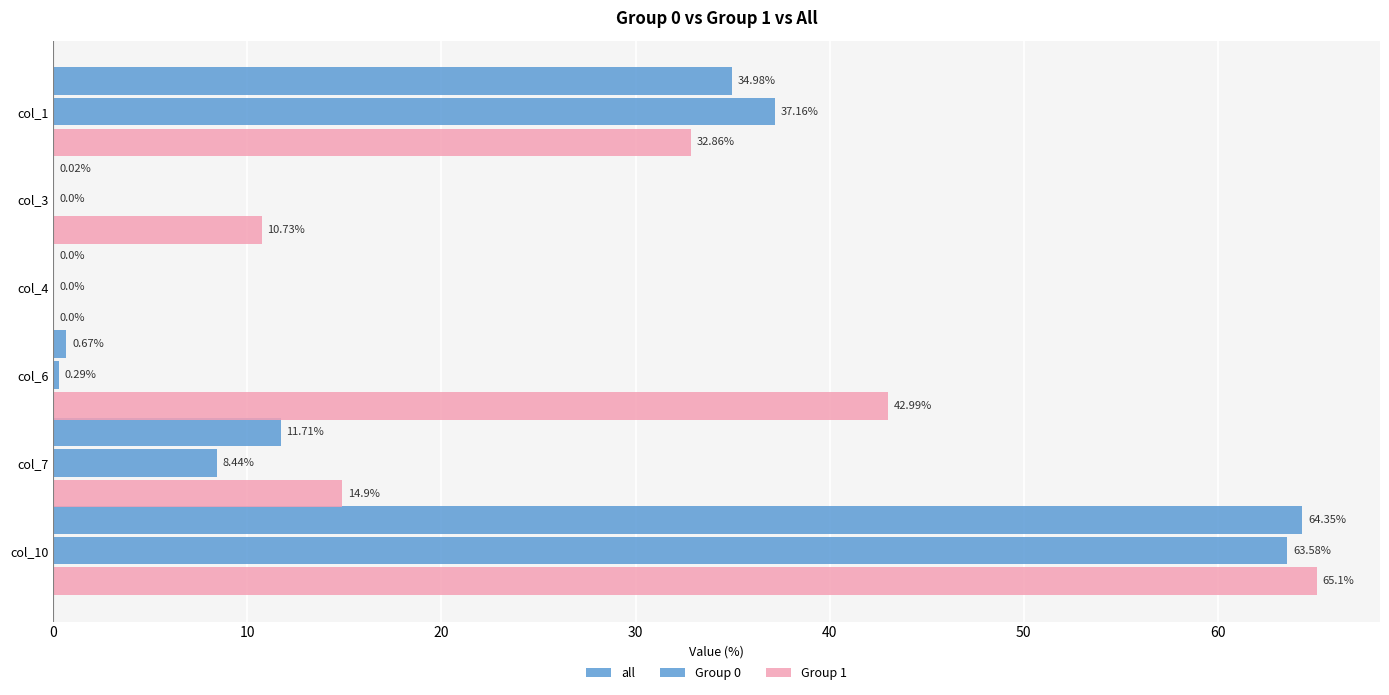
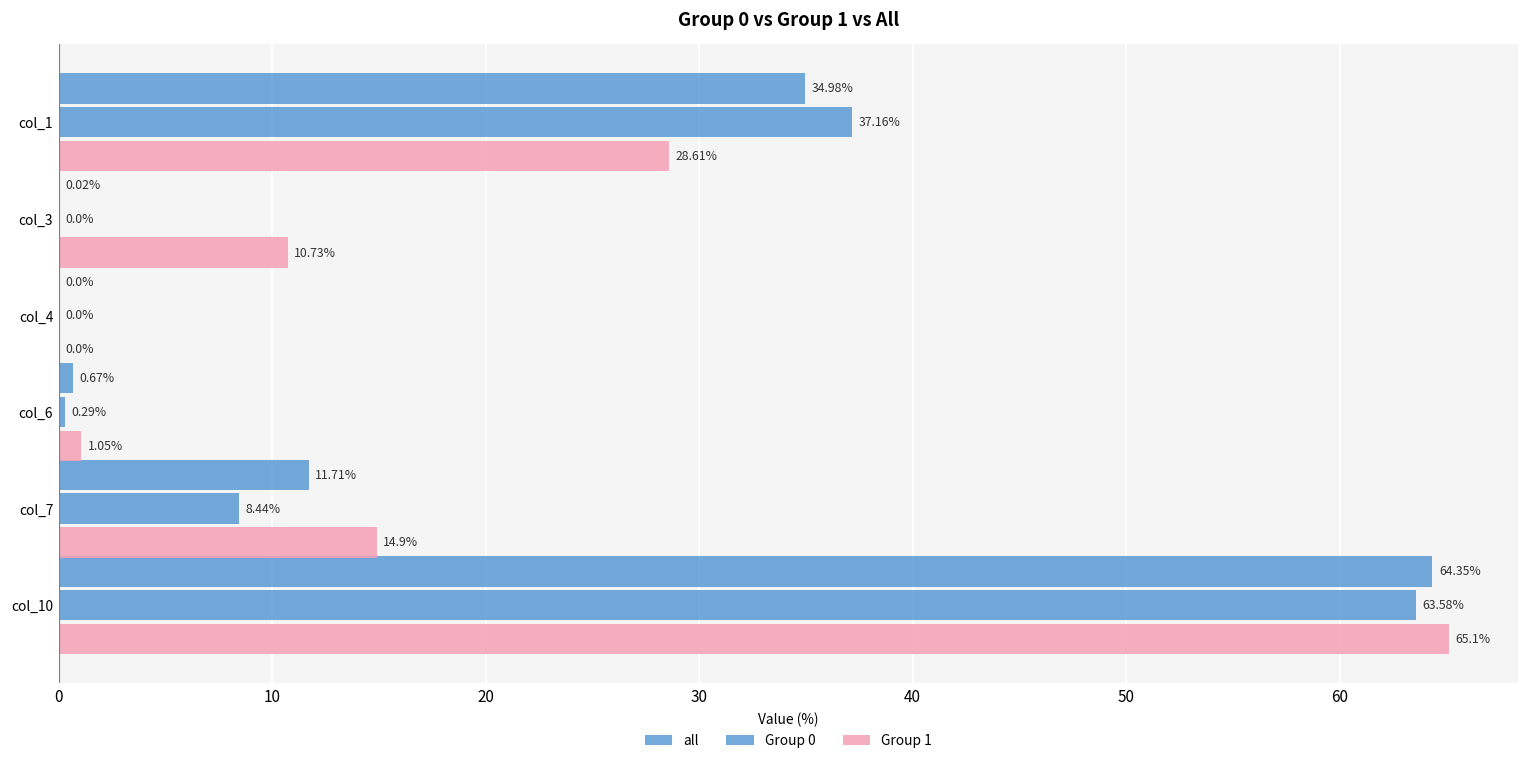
  {
    "Group 1": {
-     "col_1": "32.86%",
+     "col_1": "28.61%",
      "col_3": "10.73%",
      "col_4": "0.0%",
-     "col_6": "42.99%",
+     "col_6": "1.05%",
      "col_7": "14.9%",
      "col_10": "65.1%"
    }
  }
